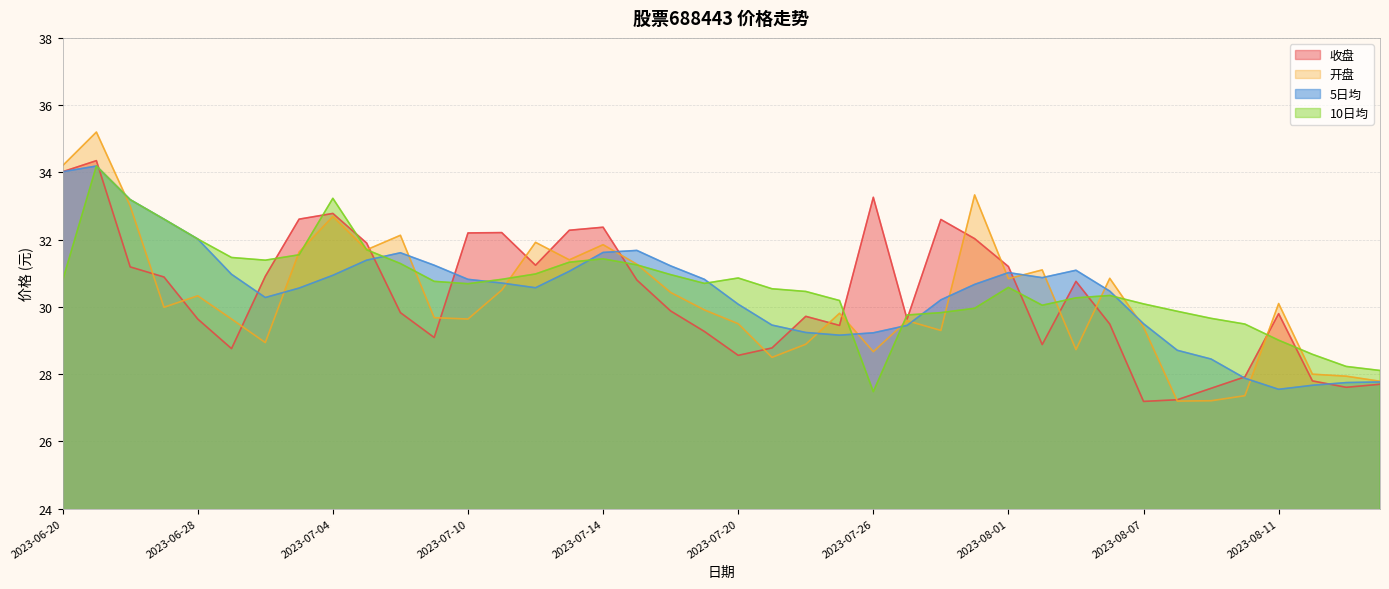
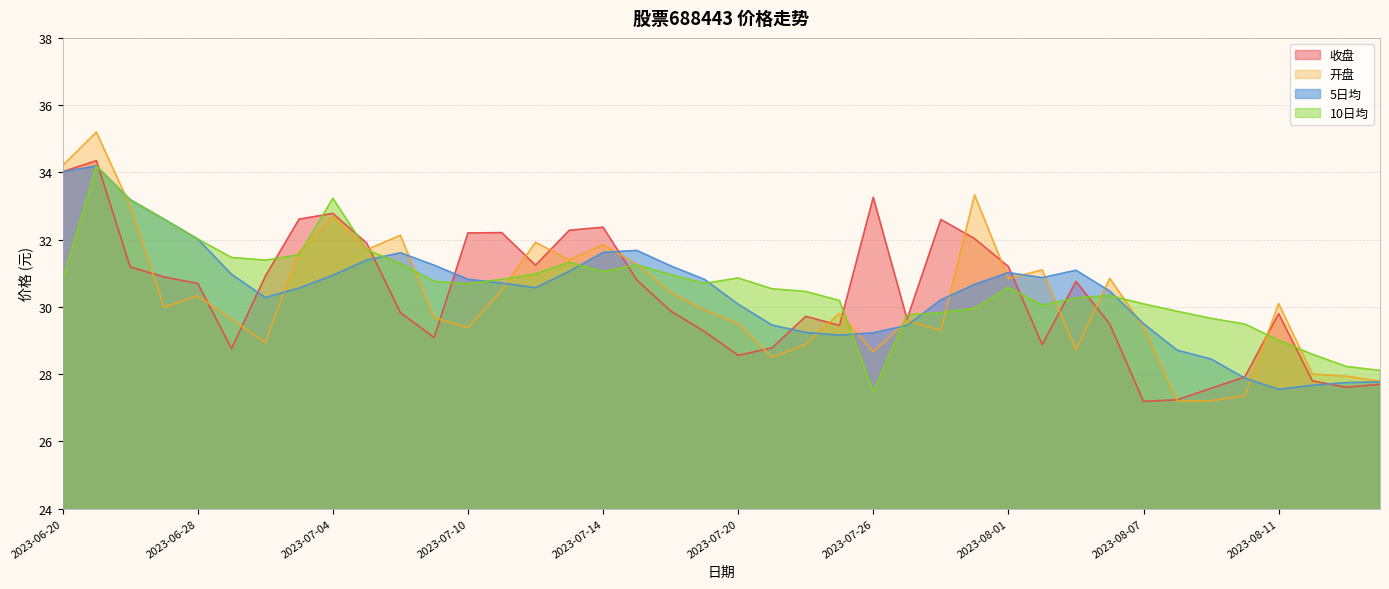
  {
    "收盘": {
-     "2023-06-28": 29.6,
+     "2023-06-28": 30.7,
      "2023-07-04": 32.8,
      "2023-07-10": 32.2,
      "2023-07-14": 32.4,
      "2023-07-20": 28.6,
      "2023-07-26": 33.3,
      "2023-08-01": 31.2,
      "2023-08-07": 27.2,
      "2023-08-11": 29.8
    },
    "开盘": {
      "2023-06-20": 34.2,
      "2023-06-28": 30.3,
      "2023-07-04": 32.7,
-     "2023-07-10": 29.6,
+     "2023-07-10": 29.4,
      "2023-07-14": 31.9,
      "2023-07-20": 29.5,
      "2023-07-26": 28.7,
      "2023-08-01": 30.8,
      "2023-08-07": 29.4,
      "2023-08-11": 30.1
    },
    "5日均": {
      "2023-07-04": 30.9,
      "2023-07-10": 30.8,
      "2023-07-14": 31.6,
      "2023-07-20": 30.1,
      "2023-07-26": 29.2,
      "2023-08-01": 31.0,
      "2023-08-07": 29.5,
      "2023-08-11": 27.6
    },
    "10日均": {
      "2023-06-20": 30.8,
      "2023-07-04": 33.2,
      "2023-07-10": 30.7,
-     "2023-07-14": 31.4,
+     "2023-07-14": 31.1,
      "2023-07-20": 30.9,
      "2023-07-26": 27.5,
      "2023-08-01": 30.6,
      "2023-08-07": 30.1,
      "2023-08-11": 29.0
    }
  }
